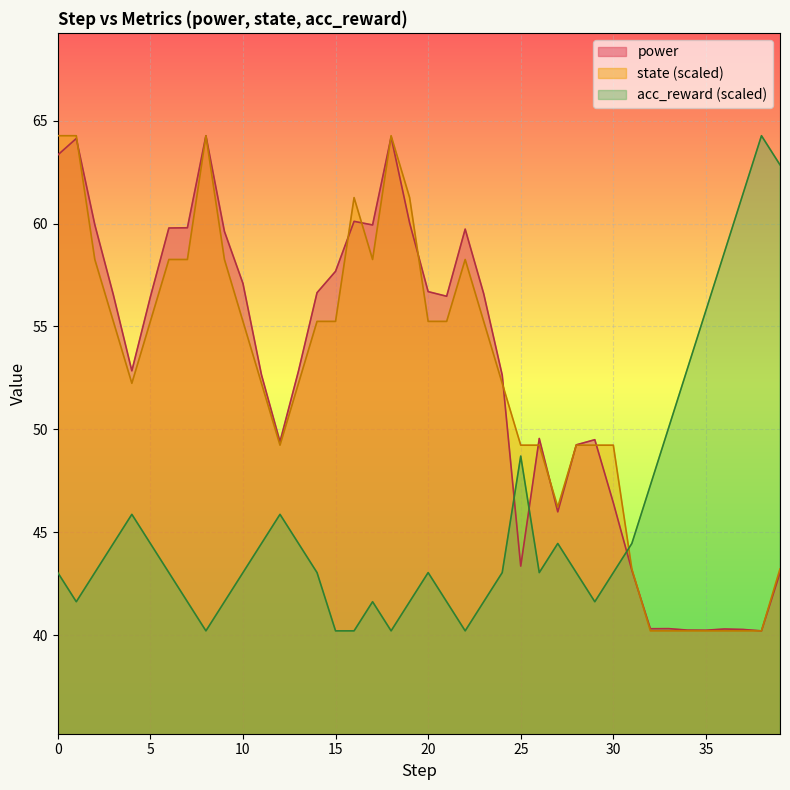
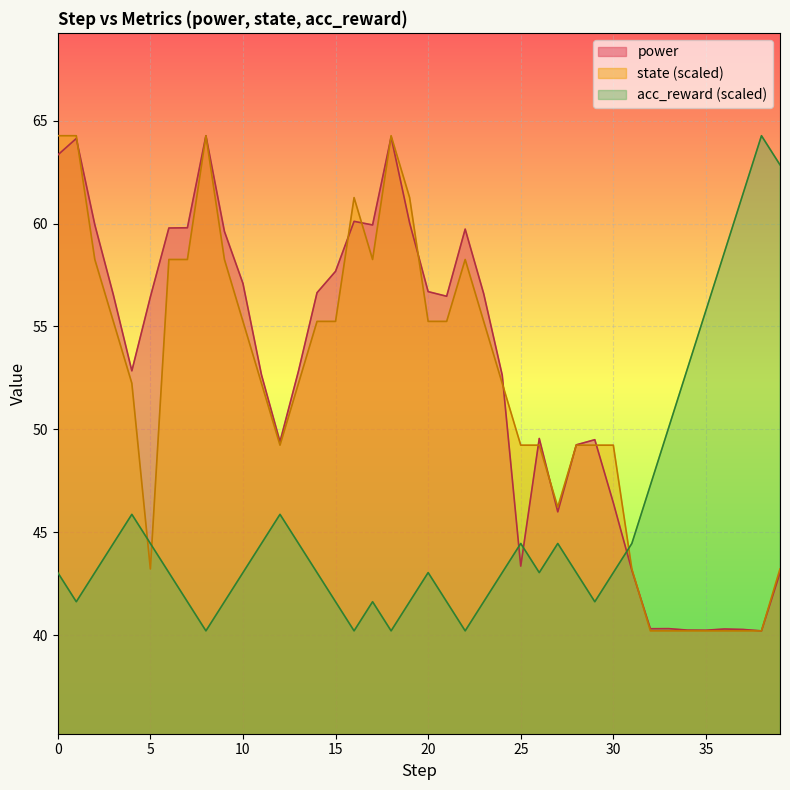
  {
    "power": {
      "0": 63.3,
      "5": 56.4,
      "10": 57.1,
      "15": 57.7,
      "20": 56.7,
      "25": 43.3,
      "30": 46.4
    },
    "state (scaled)": {
      "0": 64.3,
-     "5": 55.2,
+     "5": 43.2,
      "10": 55.2,
      "15": 55.2,
      "20": 55.2,
      "25": 49.2,
      "30": 49.2
    },
    "acc_reward (scaled)": {
      "0": 43.0,
      "5": 44.4,
      "10": 43.0,
-     "15": 40.2,
+     "15": 41.6,
      "20": 43.0,
-     "25": 48.7,
+     "25": 44.4,
      "30": 43.0,
      "35": 55.8
    }
  }
